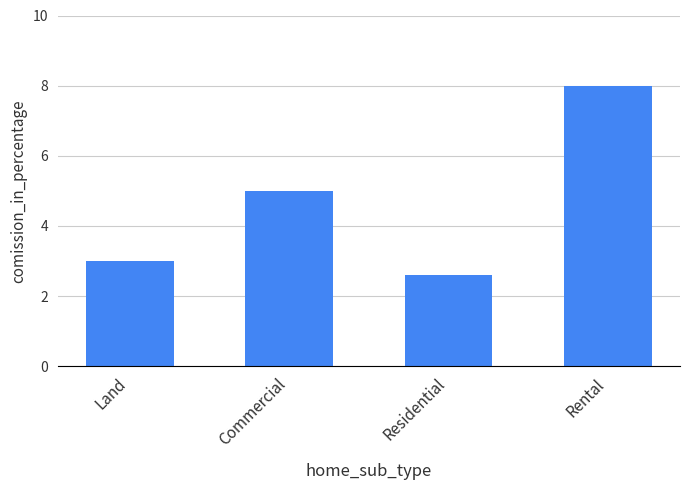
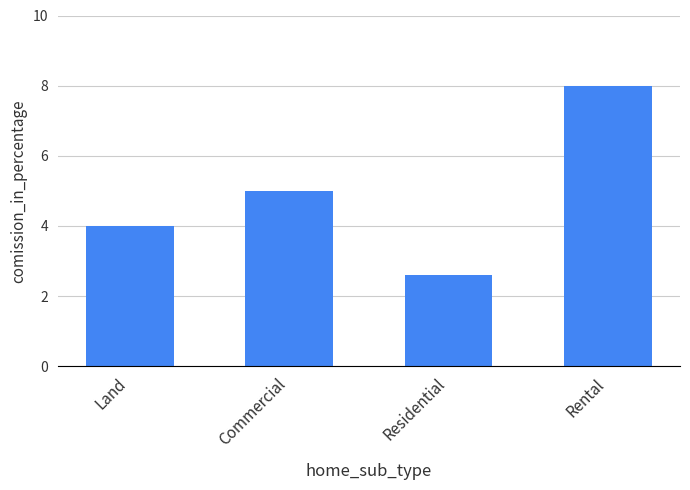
  {
-   "Land": 3,
+   "Land": 4,
    "Commercial": 5,
    "Residential": 2.6,
    "Rental": 8
  }
